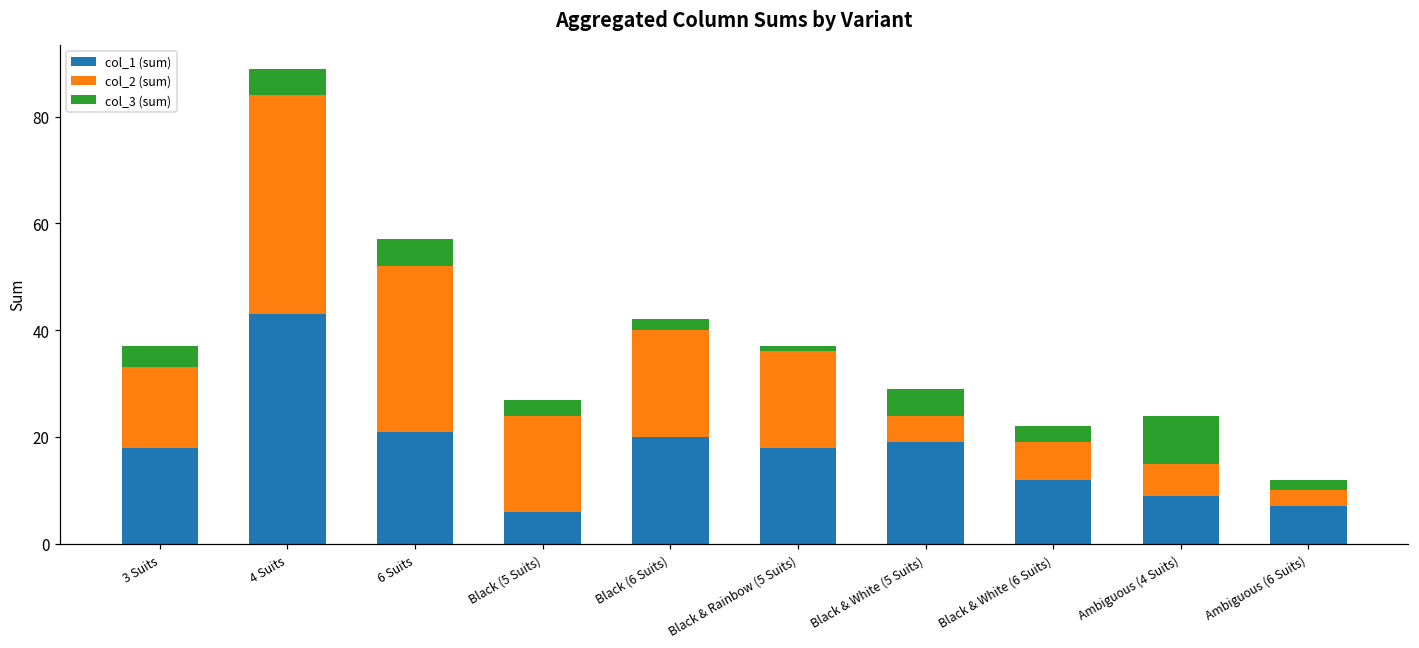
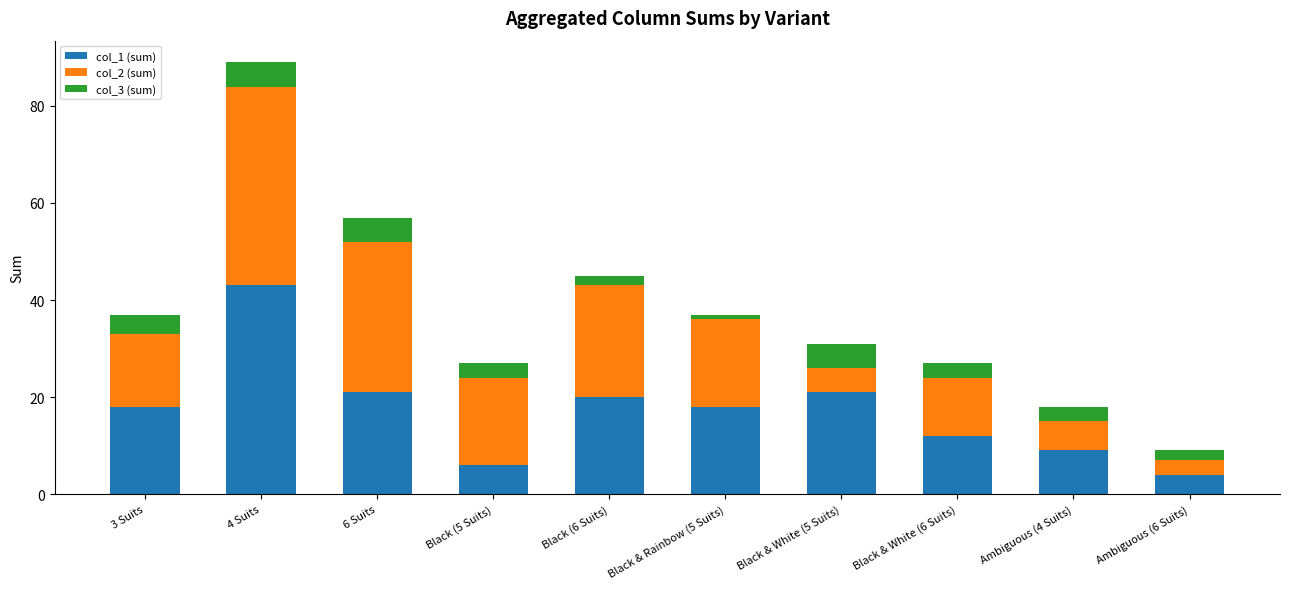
  {
    "col_1 (sum)": {
      "3 Suits": 18,
      "4 Suits": 43,
      "6 Suits": 21,
      "Black (5 Suits)": 6,
      "Black (6 Suits)": 20,
      "Black & Rainbow (5 Suits)": 18,
-     "Black & White (5 Suits)": 19,
+     "Black & White (5 Suits)": 21,
      "Black & White (6 Suits)": 12,
      "Ambiguous (4 Suits)": 9,
-     "Ambiguous (6 Suits)": 7
+     "Ambiguous (6 Suits)": 4
    },
    "col_2 (sum)": {
      "3 Suits": 15,
      "4 Suits": 41,
      "6 Suits": 31,
      "Black (5 Suits)": 18,
-     "Black (6 Suits)": 20,
+     "Black (6 Suits)": 23,
      "Black & Rainbow (5 Suits)": 18,
      "Black & White (5 Suits)": 5,
-     "Black & White (6 Suits)": 7,
+     "Black & White (6 Suits)": 12,
      "Ambiguous (4 Suits)": 6,
      "Ambiguous (6 Suits)": 3
    },
    "col_3 (sum)": {
      "3 Suits": 4,
      "4 Suits": 5,
      "6 Suits": 5,
      "Black (5 Suits)": 3,
      "Black (6 Suits)": 2,
      "Black & Rainbow (5 Suits)": 1,
      "Black & White (5 Suits)": 5,
      "Black & White (6 Suits)": 3,
-     "Ambiguous (4 Suits)": 9,
+     "Ambiguous (4 Suits)": 3,
      "Ambiguous (6 Suits)": 2
    }
  }
